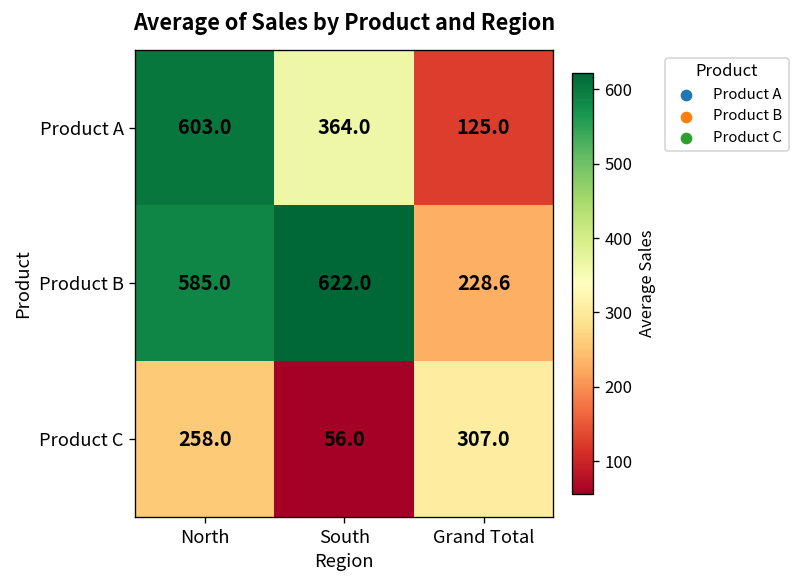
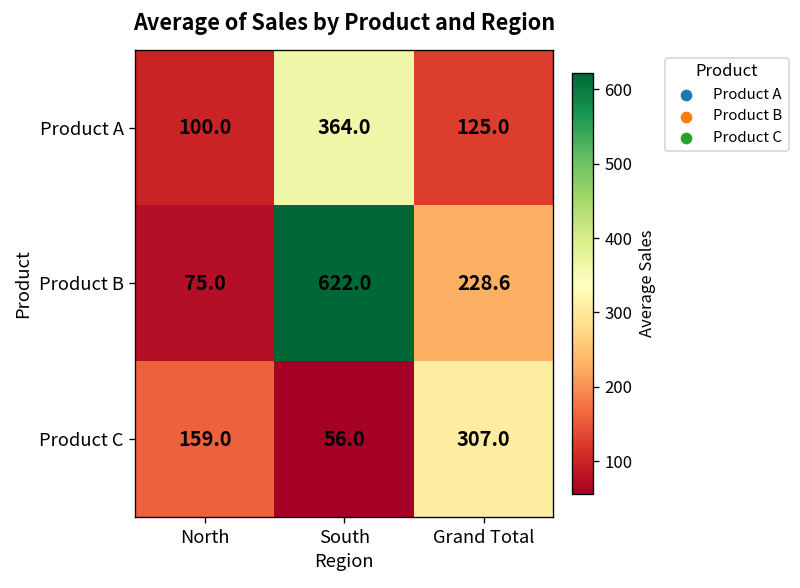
  {
    "Product A": {
-     "North": 603.0,
+     "North": 100.0,
      "South": 364.0,
      "Grand Total": 125.0
    },
    "Product B": {
-     "North": 585.0,
+     "North": 75.0,
      "South": 622.0,
      "Grand Total": 228.6
    },
    "Product C": {
-     "North": 258.0,
+     "North": 159.0,
      "South": 56.0,
      "Grand Total": 307.0
    }
  }
